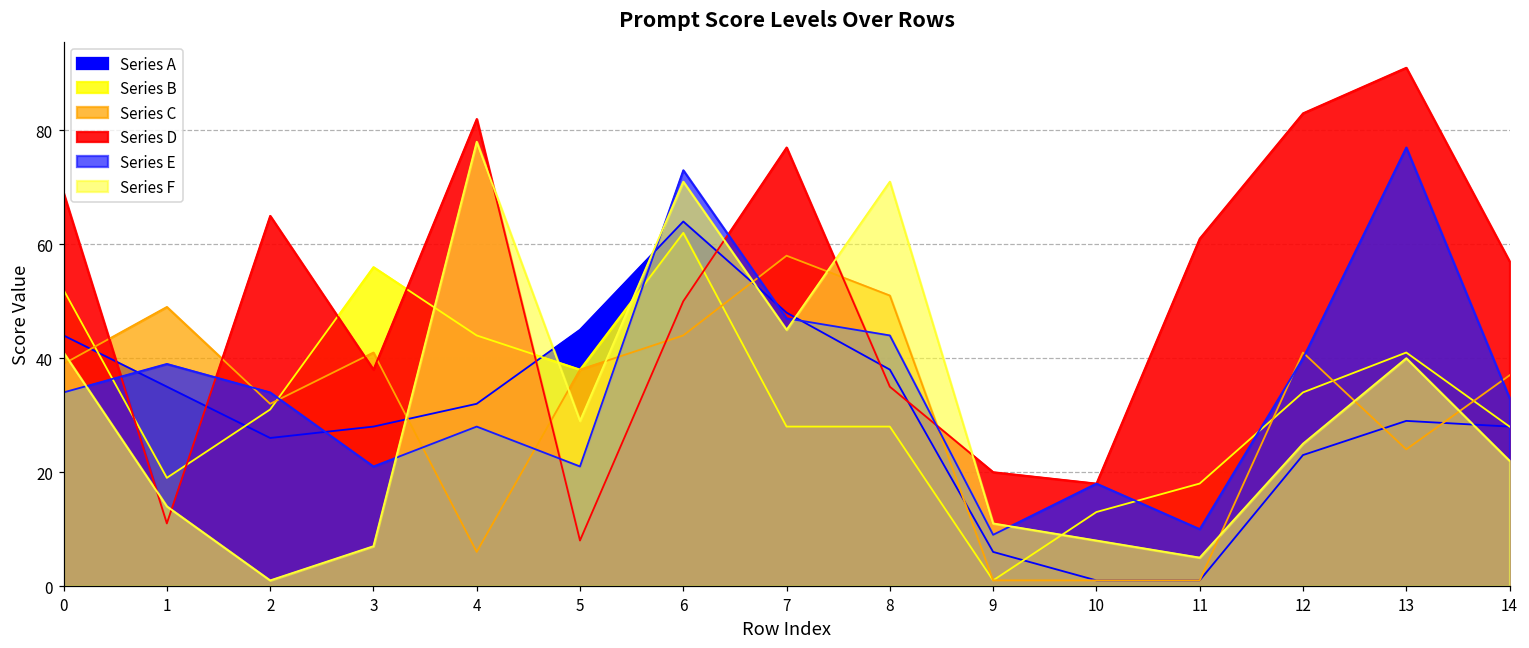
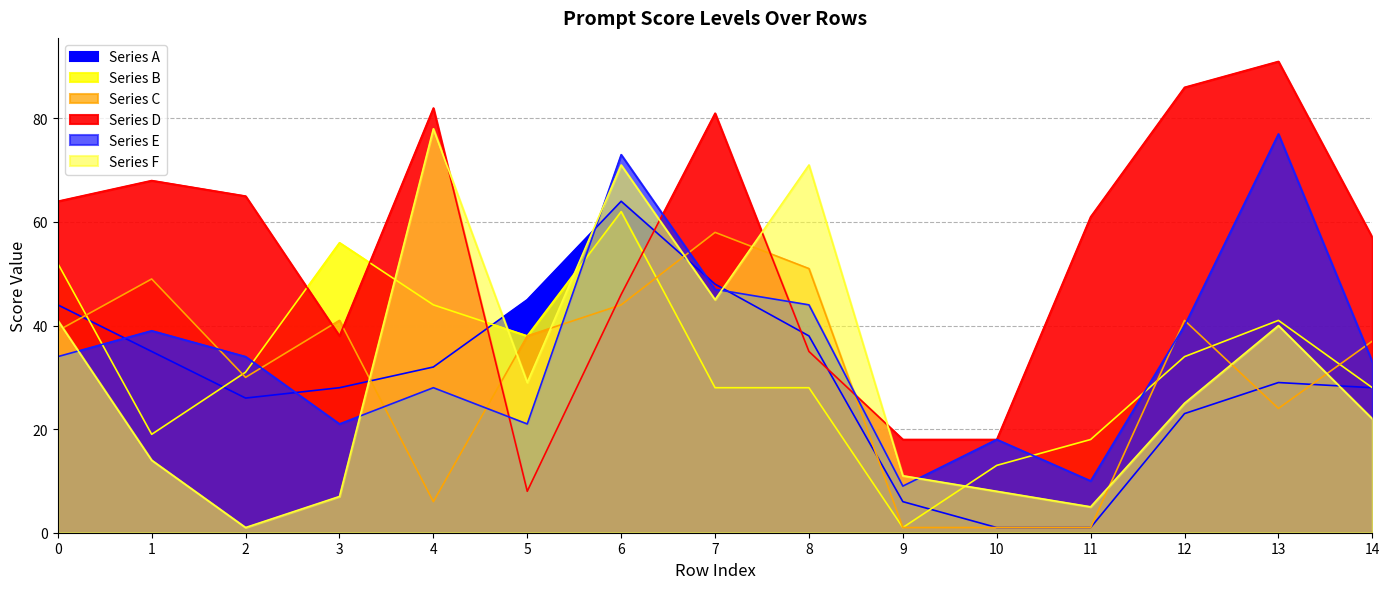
  {
    "Series C": {
      "0": 39,
      "1": 49,
-     "2": 32,
+     "2": 30,
      "3": 41,
      "4": 6,
      "6": 44,
      "7": 58,
      "8": 51,
      "12": 41,
      "13": 24,
      "14": 37
    },
    "Series D": {
-     "0": 69,
-     "1": 11,
+     "0": 64,
+     "1": 68,
      "2": 65,
      "3": 38,
      "4": 82,
      "5": 8,
-     "6": 50,
-     "7": 77,
+     "6": 46,
+     "7": 81,
      "8": 35,
-     "9": 20,
+     "9": 18,
      "11": 61,
-     "12": 83,
+     "12": 86,
      "13": 91,
      "14": 57
    }
  }
